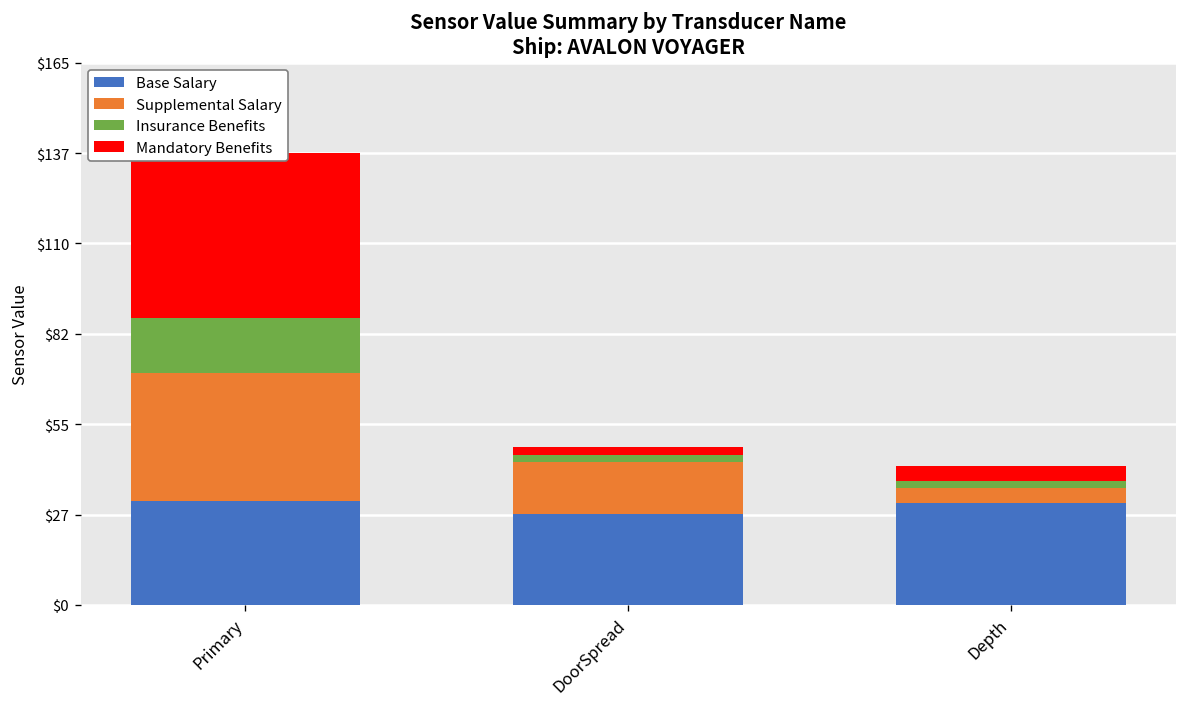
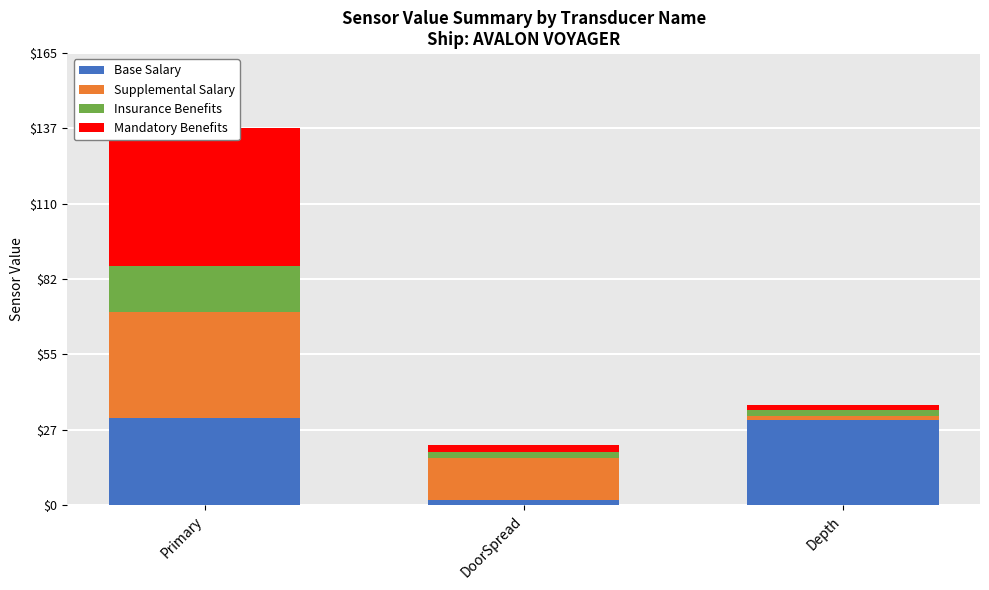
  {
    "Base Salary": {
      "Primary": "$32",
-     "DoorSpread": "$28",
+     "DoorSpread": "$2",
      "Depth": "$31"
    },
    "Supplemental Salary": {
      "Primary": "$39",
      "DoorSpread": "$16",
-     "Depth": "$5"
+     "Depth": "$2"
    },
    "Insurance Benefits": {
      "Primary": "$17",
      "DoorSpread": "$2",
      "Depth": "$2"
    },
    "Mandatory Benefits": {
      "DoorSpread": "$3",
-     "Depth": "$5"
+     "Depth": "$2"
    }
  }
